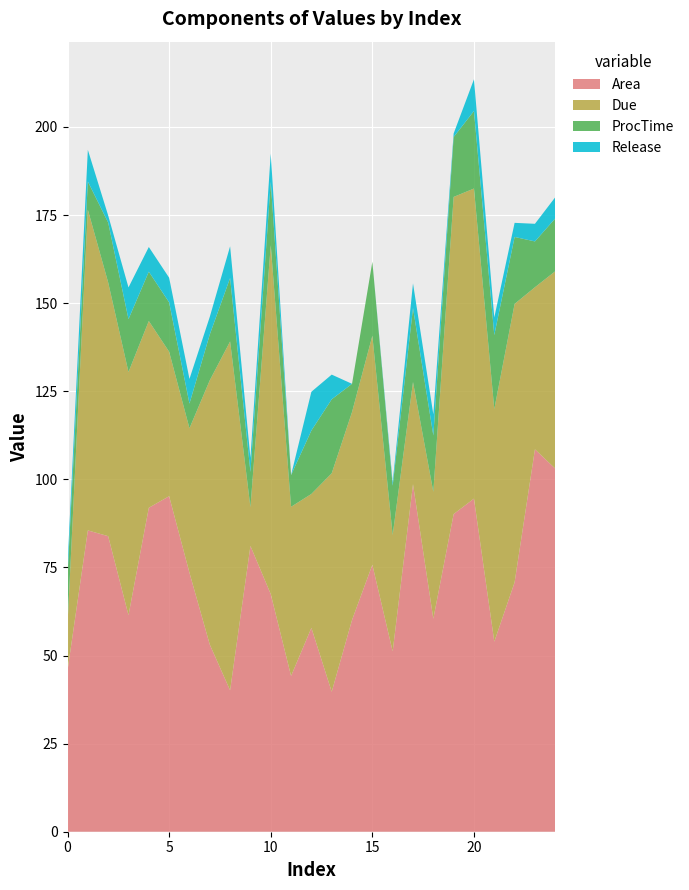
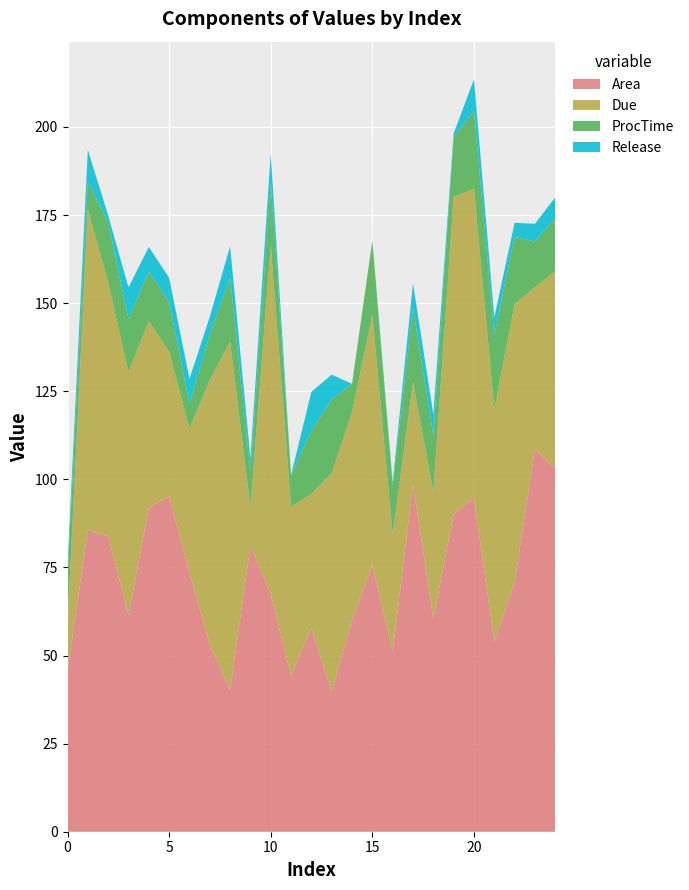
  {
    "Area": {
      "0": 46,
      "5": 95,
      "10": 67,
      "15": 76,
      "20": 95
    },
    "Due": {
      "0": 13,
      "5": 41,
      "10": 99,
-     "15": 65,
+     "15": 71,
      "20": 88
    },
    "ProcTime": {
      "0": 14,
      "5": 14,
      "10": 18,
      "20": 22
    },
    "Release": {
      "0": 3,
      "5": 7,
      "10": 8,
      "20": 9
    }
  }
